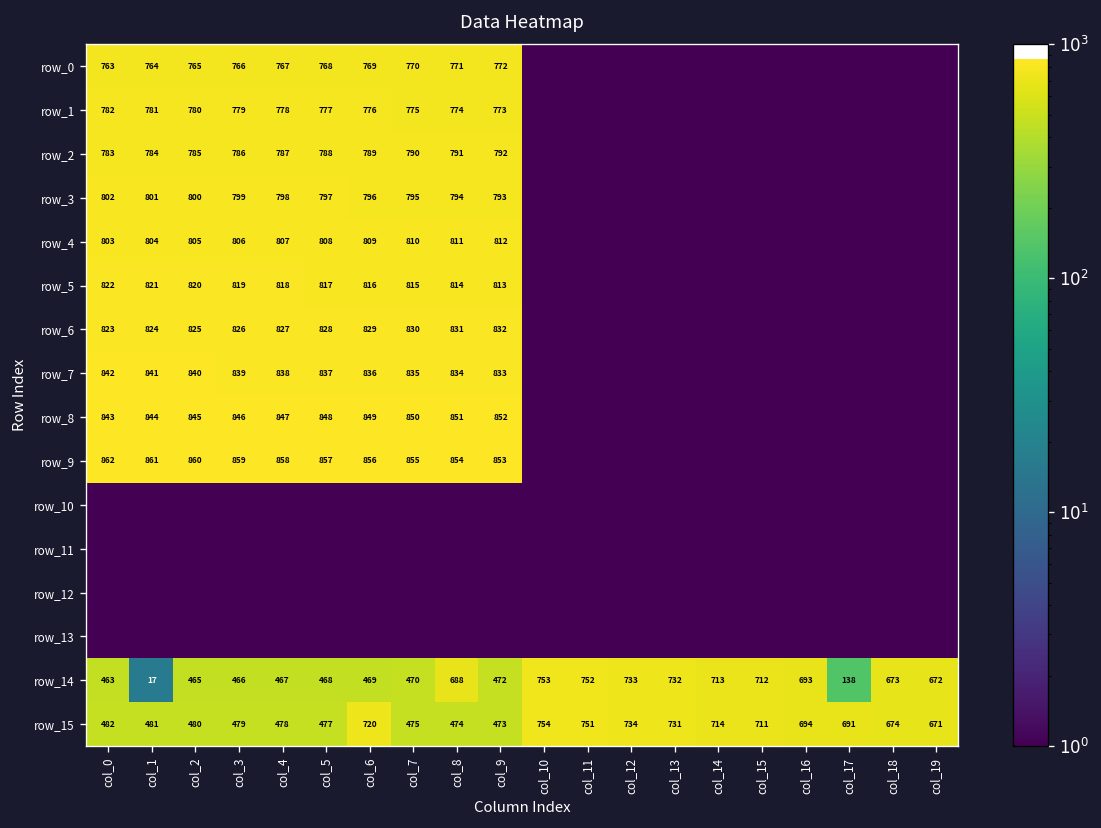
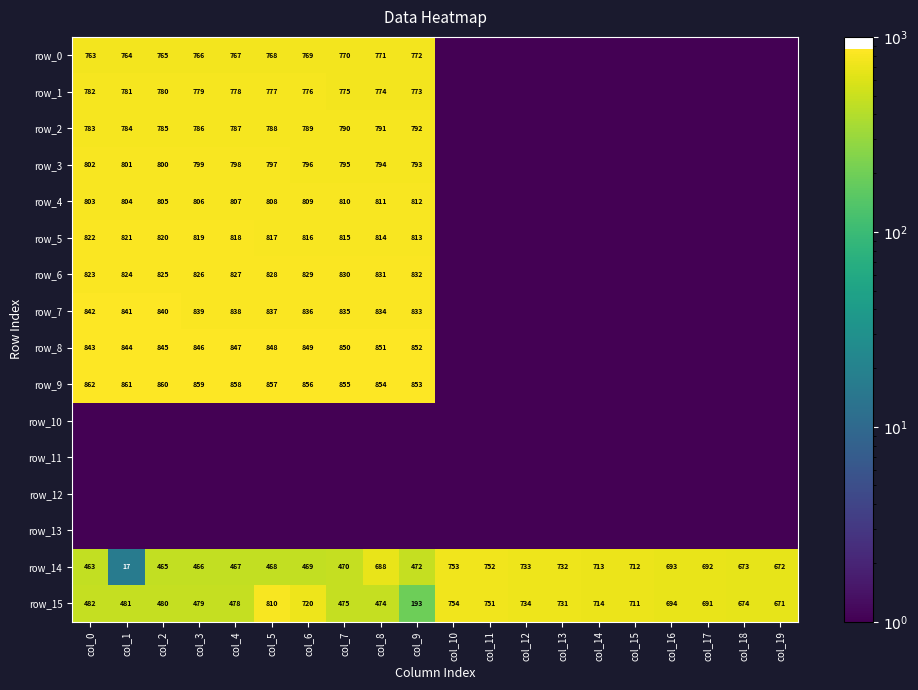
  {
    "row_0": {
      "col_0": 763,
      "col_1": 764,
      "col_2": 765,
      "col_3": 766,
      "col_4": 767,
      "col_5": 768,
      "col_6": 769,
      "col_7": 770,
      "col_8": 771,
      "col_9": 772
    },
    "row_1": {
      "col_0": 782,
      "col_1": 781,
      "col_2": 780,
      "col_3": 779,
      "col_4": 778,
      "col_5": 777,
      "col_6": 776,
      "col_7": 775,
      "col_8": 774,
      "col_9": 773
    },
    "row_2": {
      "col_0": 783,
      "col_1": 784,
      "col_2": 785,
      "col_3": 786,
      "col_4": 787,
      "col_5": 788,
      "col_6": 789,
      "col_7": 790,
      "col_8": 791,
      "col_9": 792
    },
    "row_3": {
      "col_0": 802,
      "col_1": 801,
      "col_2": 800,
      "col_3": 799,
      "col_4": 798,
      "col_5": 797,
      "col_6": 796,
      "col_7": 795,
      "col_8": 794,
      "col_9": 793
    },
    "row_4": {
      "col_0": 803,
      "col_1": 804,
      "col_2": 805,
      "col_3": 806,
      "col_4": 807,
      "col_5": 808,
      "col_6": 809,
      "col_7": 810,
      "col_8": 811,
      "col_9": 812
    },
    "row_5": {
      "col_0": 822,
      "col_1": 821,
      "col_2": 820,
      "col_3": 819,
      "col_4": 818,
      "col_5": 817,
      "col_6": 816,
      "col_7": 815,
      "col_8": 814,
      "col_9": 813
    },
    "row_6": {
      "col_0": 823,
      "col_1": 824,
      "col_2": 825,
      "col_3": 826,
      "col_4": 827,
      "col_5": 828,
      "col_6": 829,
      "col_7": 830,
      "col_8": 831,
      "col_9": 832
    },
    "row_7": {
      "col_0": 842,
      "col_1": 841,
      "col_2": 840,
      "col_3": 839,
      "col_4": 838,
      "col_5": 837,
      "col_6": 836,
      "col_7": 835,
      "col_8": 834,
      "col_9": 833
    },
    "row_8": {
      "col_0": 843,
      "col_1": 844,
      "col_2": 845,
      "col_3": 846,
      "col_4": 847,
      "col_5": 848,
      "col_6": 849,
      "col_7": 850,
      "col_8": 851,
      "col_9": 852
    },
    "row_9": {
      "col_0": 862,
      "col_1": 861,
      "col_2": 860,
      "col_3": 859,
      "col_4": 858,
      "col_5": 857,
      "col_6": 856,
      "col_7": 855,
      "col_8": 854,
      "col_9": 853
    },
    "row_14": {
      "col_0": 463,
      "col_1": 17,
      "col_2": 465,
      "col_3": 466,
      "col_4": 467,
      "col_5": 468,
      "col_6": 469,
      "col_7": 470,
      "col_8": 688,
      "col_9": 472,
      "col_10": 753,
      "col_11": 752,
      "col_12": 733,
      "col_13": 732,
      "col_14": 713,
      "col_15": 712,
      "col_16": 693,
-     "col_17": 138,
+     "col_17": 692,
      "col_18": 673,
      "col_19": 672
    },
    "row_15": {
      "col_0": 482,
      "col_1": 481,
      "col_2": 480,
      "col_3": 479,
      "col_4": 478,
-     "col_5": 477,
+     "col_5": 810,
      "col_6": 720,
      "col_7": 475,
      "col_8": 474,
-     "col_9": 473,
+     "col_9": 193,
      "col_10": 754,
      "col_11": 751,
      "col_12": 734,
      "col_13": 731,
      "col_14": 714,
      "col_15": 711,
      "col_16": 694,
      "col_17": 691,
      "col_18": 674,
      "col_19": 671
    }
  }
